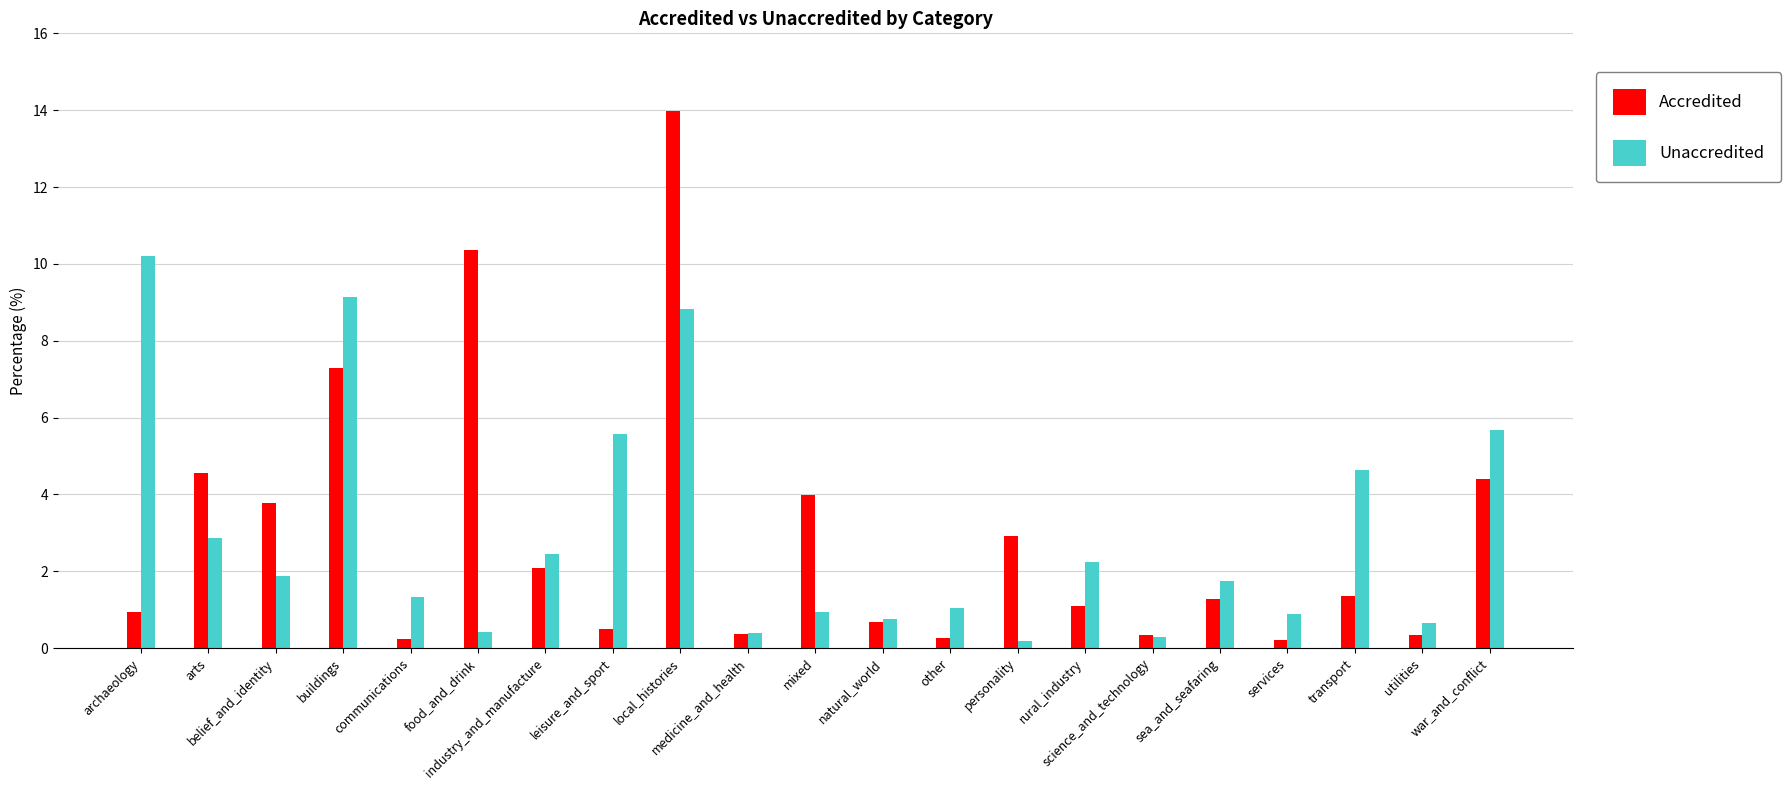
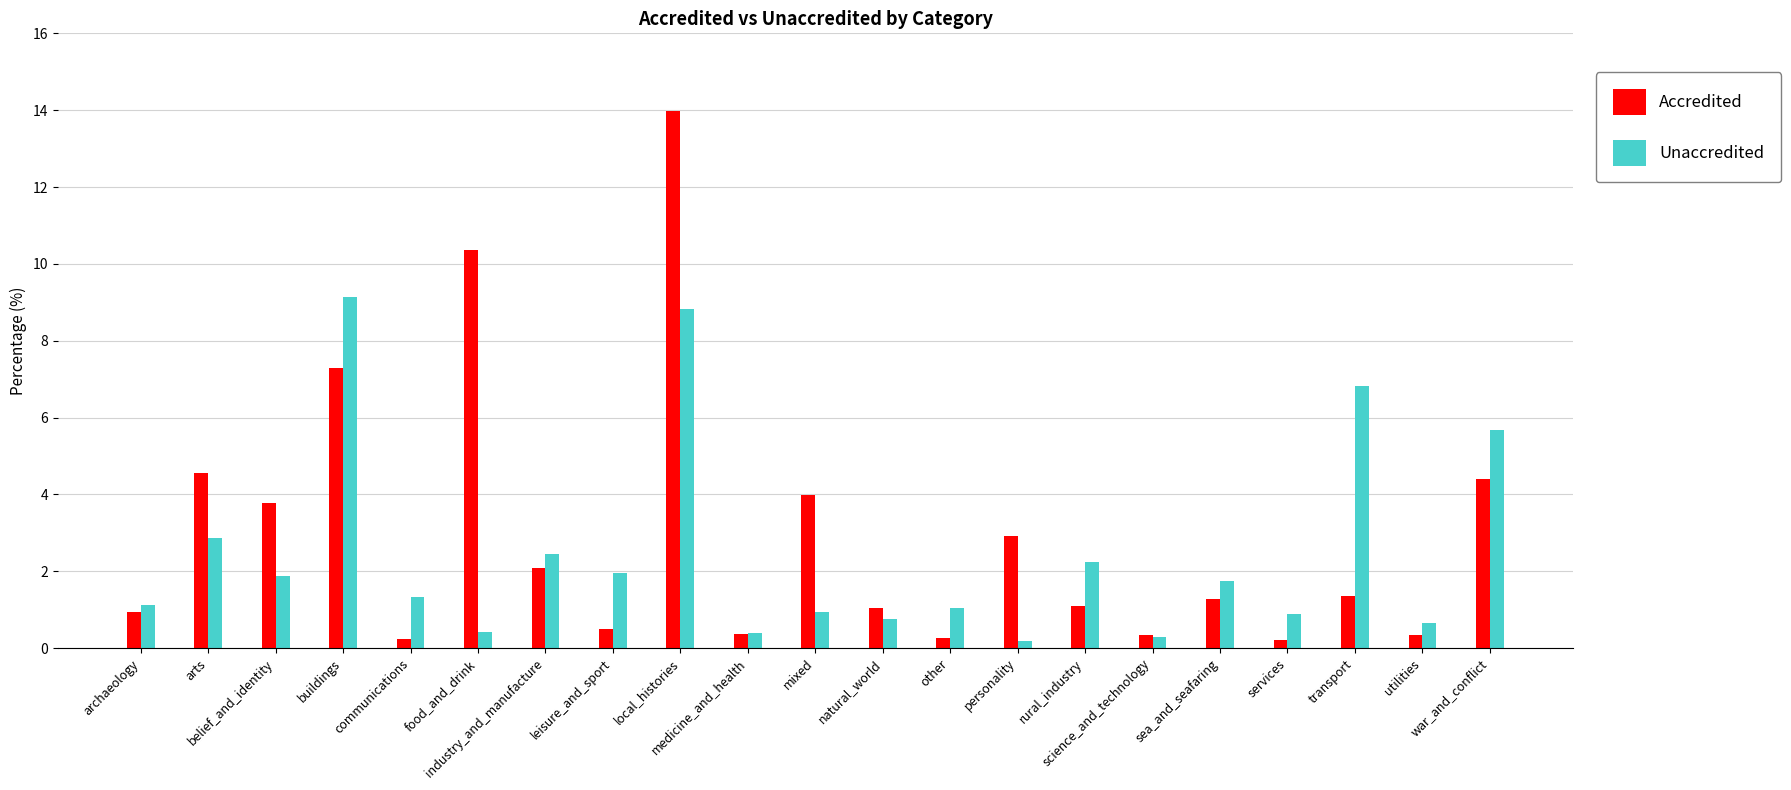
  {
    "Accredited": {
      "archaeology": 0.9,
      "arts": 4.5,
      "belief_and_identity": 3.8,
      "buildings": 7.3,
      "communications": 0.2,
      "food_and_drink": 10.4,
      "industry_and_manufacture": 2.1,
      "leisure_and_sport": 0.5,
      "local_histories": 14.0,
      "medicine_and_health": 0.4,
      "mixed": 4.0,
-     "natural_world": 0.7,
+     "natural_world": 1.1,
      "other": 0.3,
      "personality": 2.9,
      "rural_industry": 1.1,
      "science_and_technology": 0.3,
      "sea_and_seafaring": 1.3,
      "services": 0.2,
      "transport": 1.4,
      "utilities": 0.3,
      "war_and_conflict": 4.4
    },
    "Unaccredited": {
-     "archaeology": 10.2,
+     "archaeology": 1.1,
      "arts": 2.9,
      "belief_and_identity": 1.9,
      "buildings": 9.1,
      "communications": 1.3,
      "food_and_drink": 0.4,
      "industry_and_manufacture": 2.4,
-     "leisure_and_sport": 5.6,
+     "leisure_and_sport": 2.0,
      "local_histories": 8.8,
      "medicine_and_health": 0.4,
      "mixed": 1.0,
      "natural_world": 0.7,
      "other": 1.0,
      "personality": 0.2,
      "rural_industry": 2.2,
      "science_and_technology": 0.3,
      "sea_and_seafaring": 1.8,
      "services": 0.9,
-     "transport": 4.6,
+     "transport": 6.8,
      "utilities": 0.7,
      "war_and_conflict": 5.7
    }
  }
